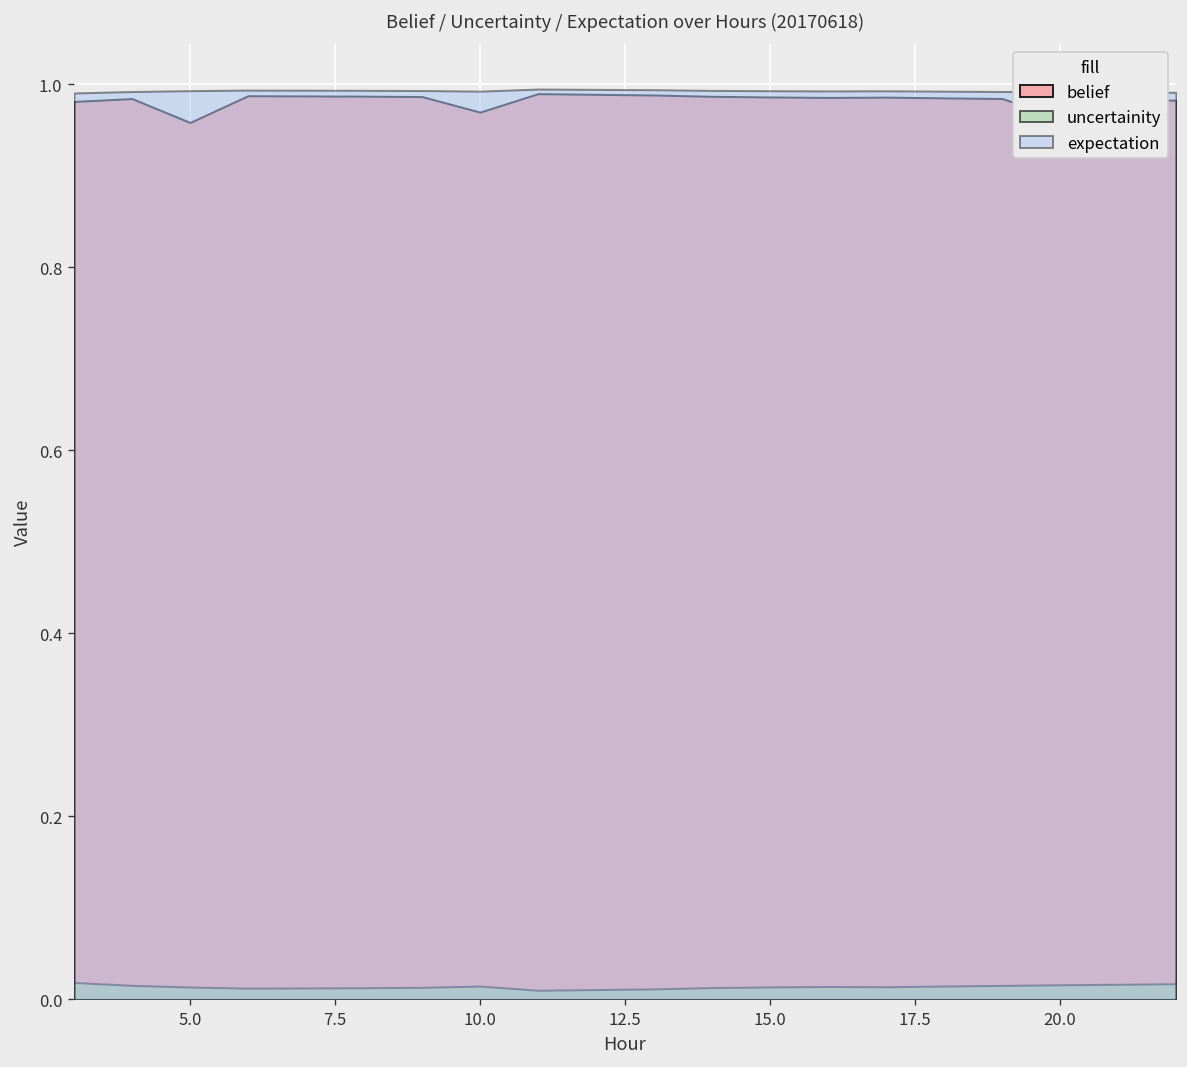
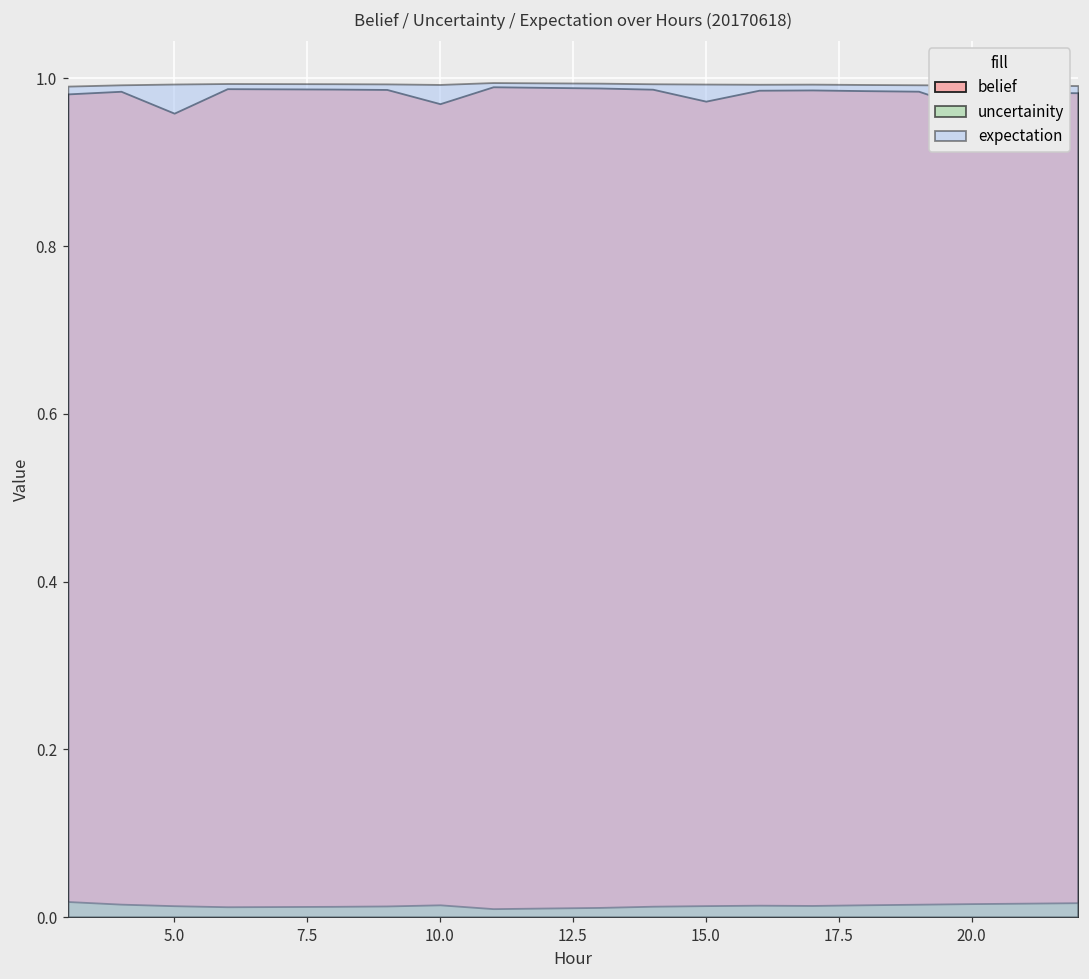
  {
    "belief": {
      "5.0": 0.96,
      "10.0": 0.97,
-     "15.0": 0.99
+     "15.0": 0.97
    },
    "uncertainity": {
      "5.0": 0.01,
      "10.0": 0.01,
      "15.0": 0.01,
      "20.0": 0.02
    },
    "expectation": {
      "5.0": 0.99,
      "10.0": 0.99,
      "15.0": 0.99
    }
  }
